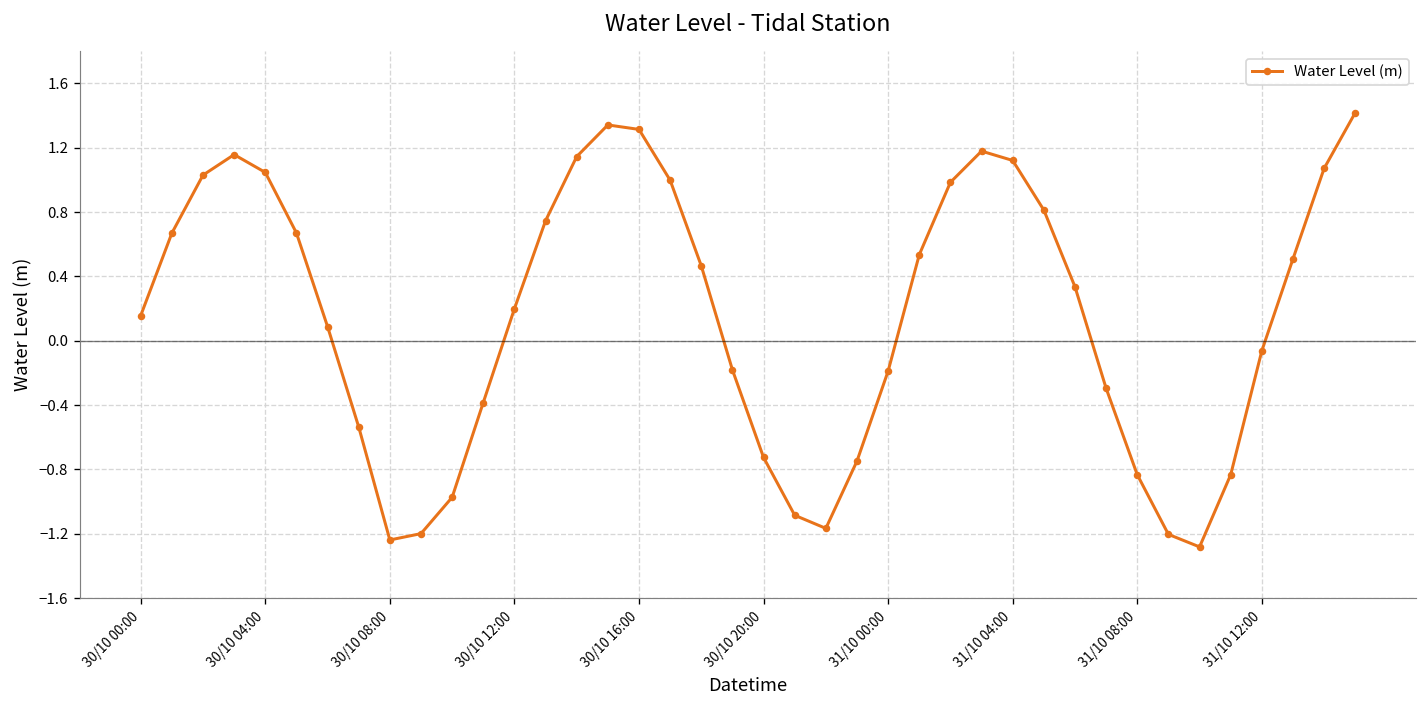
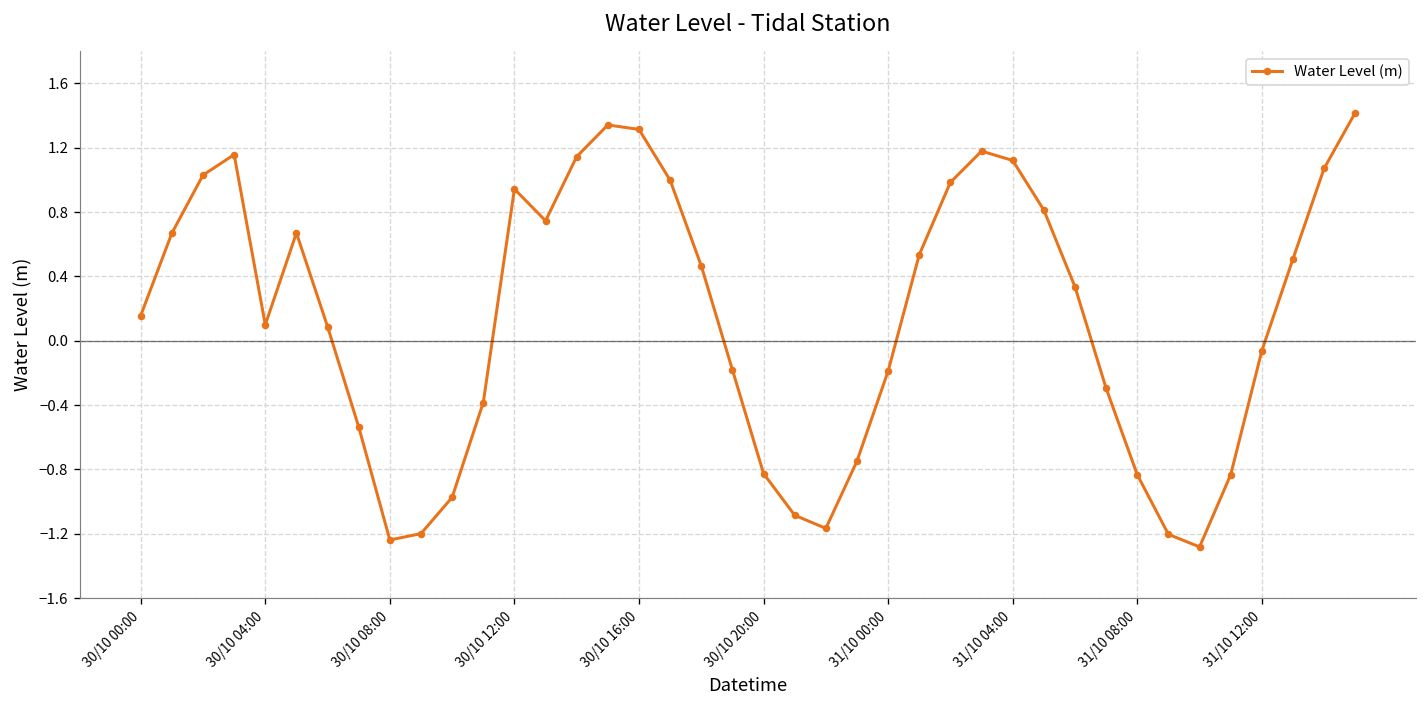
  {
    "30/10 00:00": 0.16,
-   "30/10 04:00": 1.05,
+   "30/10 04:00": 0.10,
    "30/10 08:00": -1.24,
-   "30/10 12:00": 0.20,
+   "30/10 12:00": 0.94,
    "30/10 16:00": 1.31,
-   "30/10 20:00": -0.73,
+   "30/10 20:00": -0.83,
    "31/10 00:00": -0.19,
    "31/10 04:00": 1.12,
    "31/10 08:00": -0.83,
    "31/10 12:00": -0.06
  }
